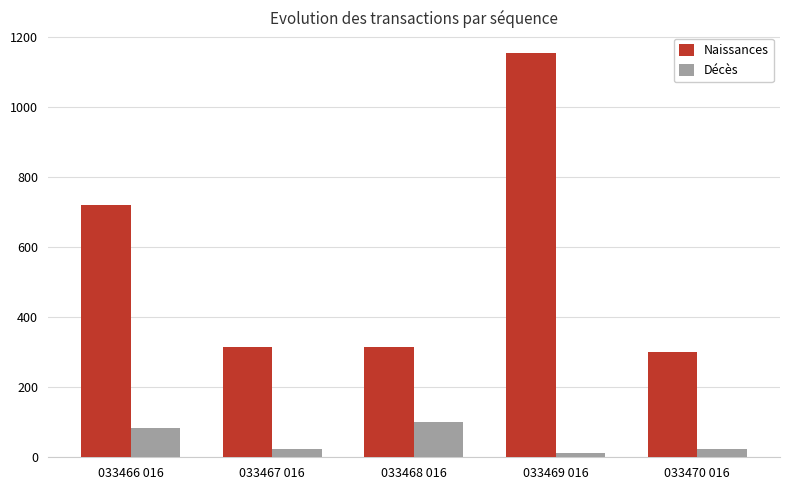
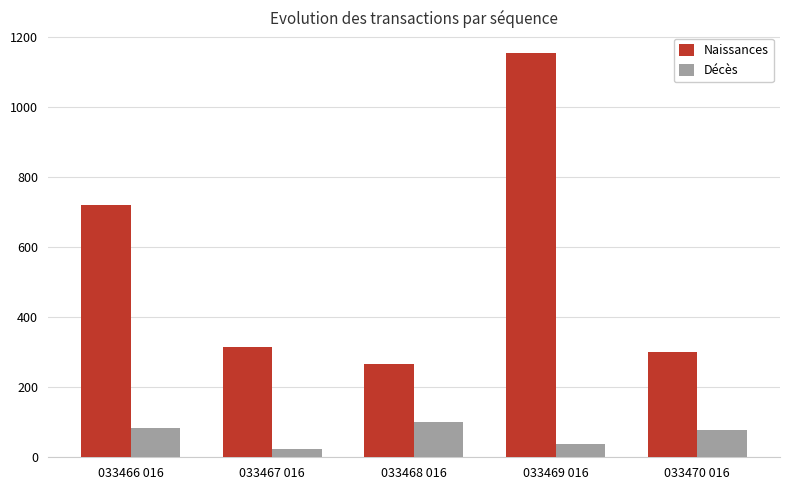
  {
    "Naissances": {
      "033466 016": 720,
      "033467 016": 320,
-     "033468 016": 320,
+     "033468 016": 270,
      "033469 016": 1160,
      "033470 016": 300
    },
    "Décès": {
      "033466 016": 80,
      "033467 016": 20,
      "033468 016": 100,
-     "033469 016": 10,
-     "033470 016": 20
+     "033469 016": 40,
+     "033470 016": 80
    }
  }
